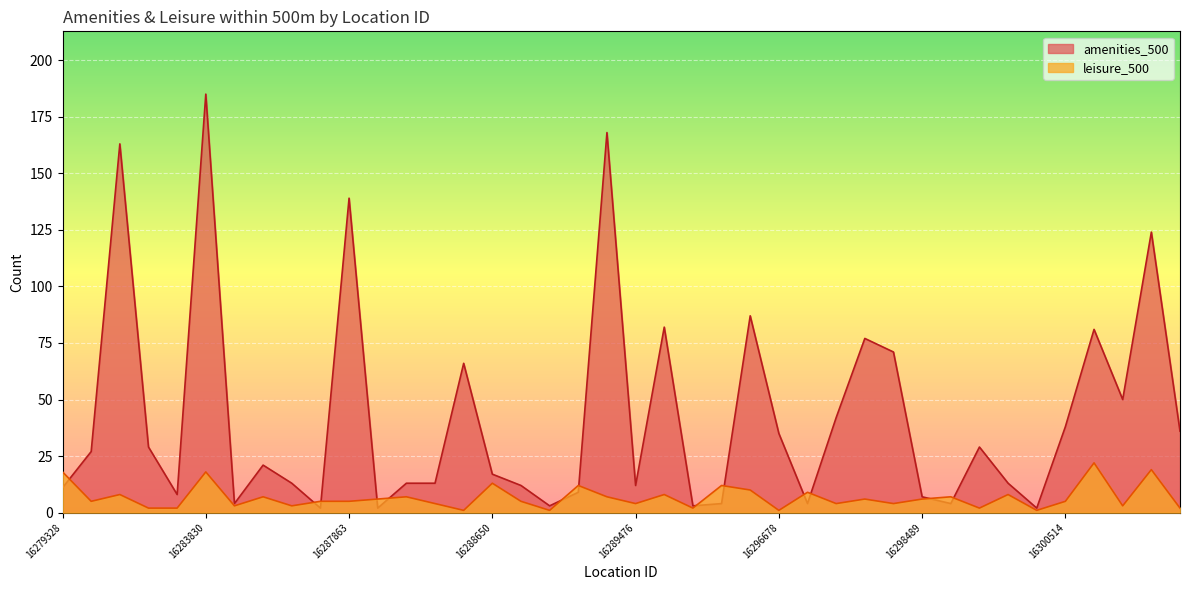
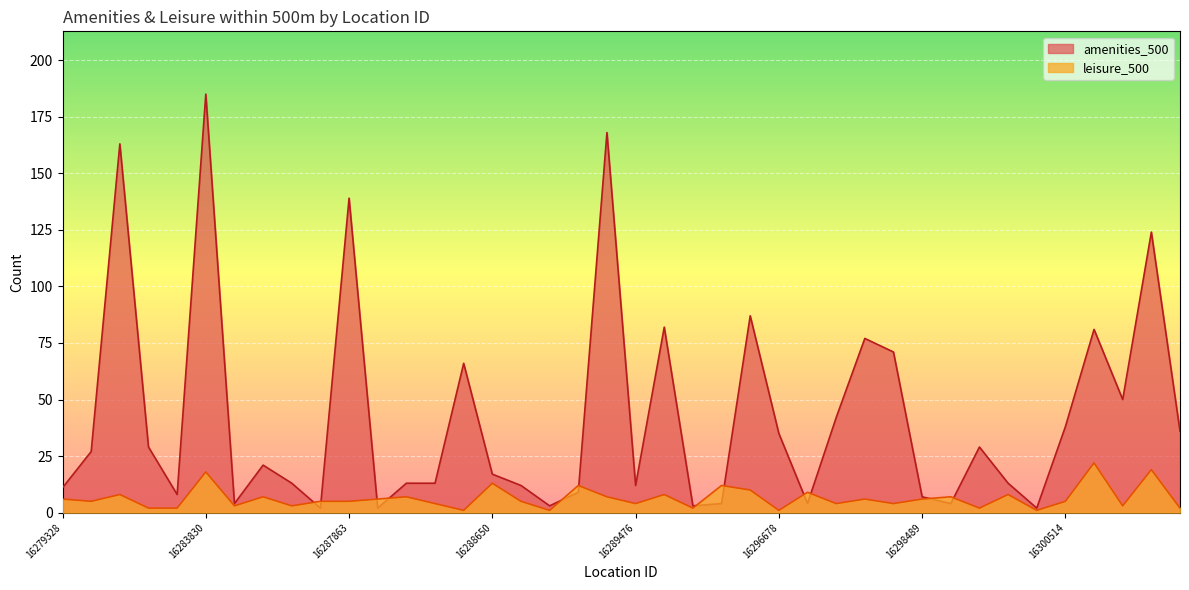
  {
    "amenities_500": {
      "16279328": 11,
      "16283830": 185,
      "16287863": 139,
      "16288650": 17,
      "16289476": 12,
      "16296678": 35,
      "16300514": 38
    },
    "leisure_500": {
-     "16279328": 18,
+     "16279328": 6,
      "16283830": 18,
      "16287863": 5,
      "16288650": 13,
      "16289476": 4,
      "16296678": 1,
      "16300514": 5
    }
  }
